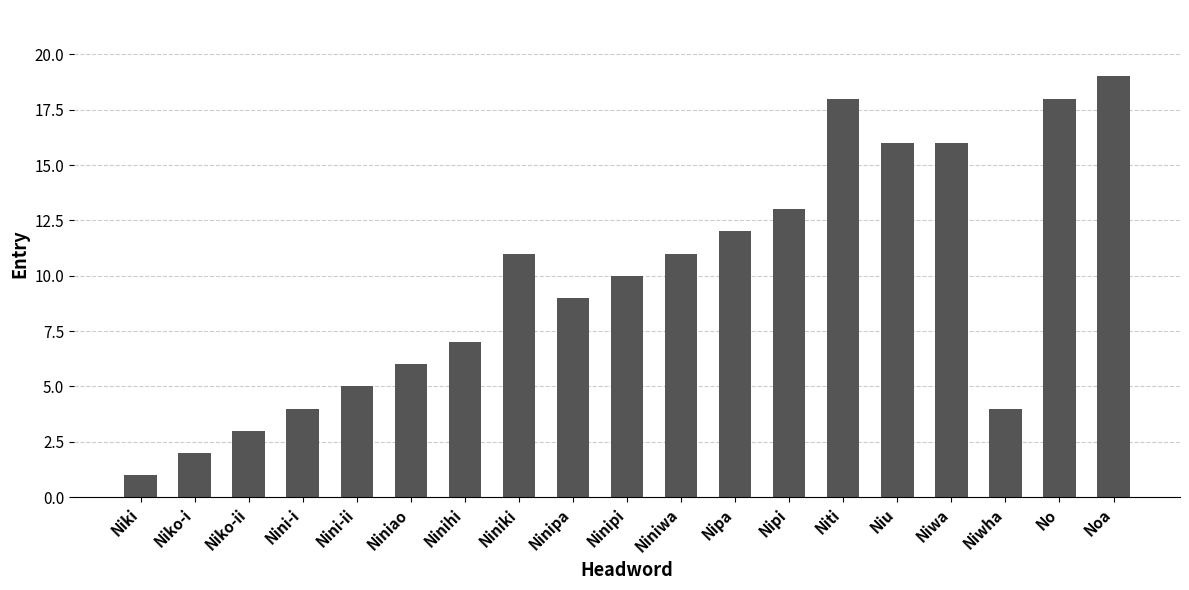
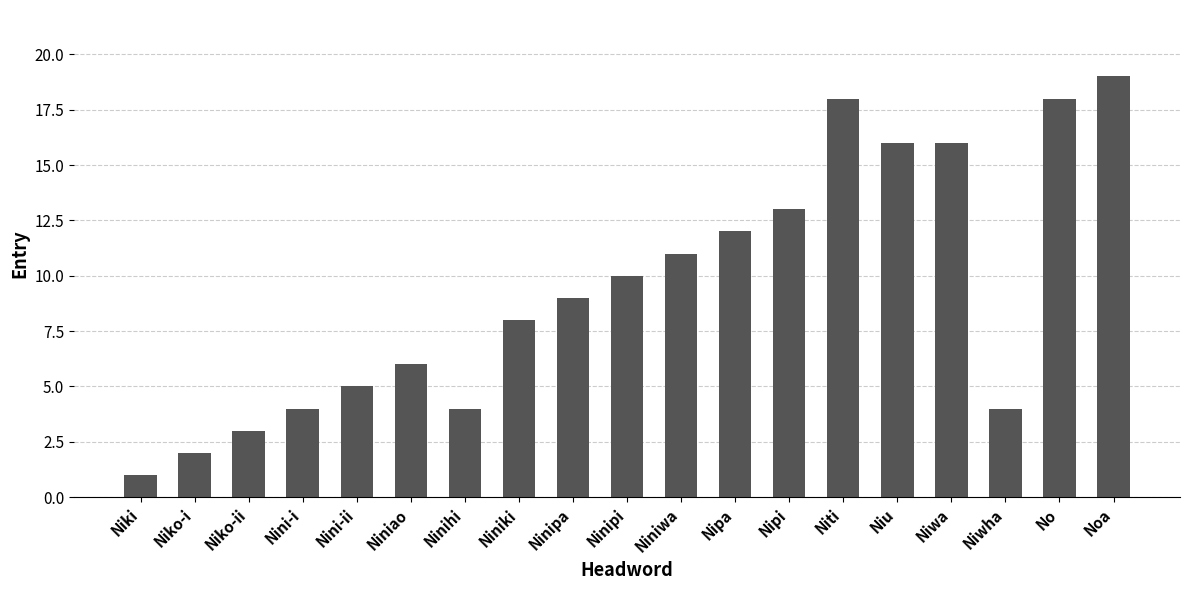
  {
    "Niki": 1,
    "Niko-i": 2,
    "Niko-ii": 3,
    "Nini-i": 4,
    "Nini-ii": 5,
    "Niniao": 6,
-   "Ninihi": 7,
-   "Niniki": 11,
+   "Ninihi": 4,
+   "Niniki": 8,
    "Ninipa": 9,
    "Ninipi": 10,
    "Niniwa": 11,
    "Nipa": 12,
    "Nipi": 13,
    "Niti": 18,
    "Niu": 16,
    "Niwa": 16,
    "Niwha": 4,
    "No": 18,
    "Noa": 19
  }
